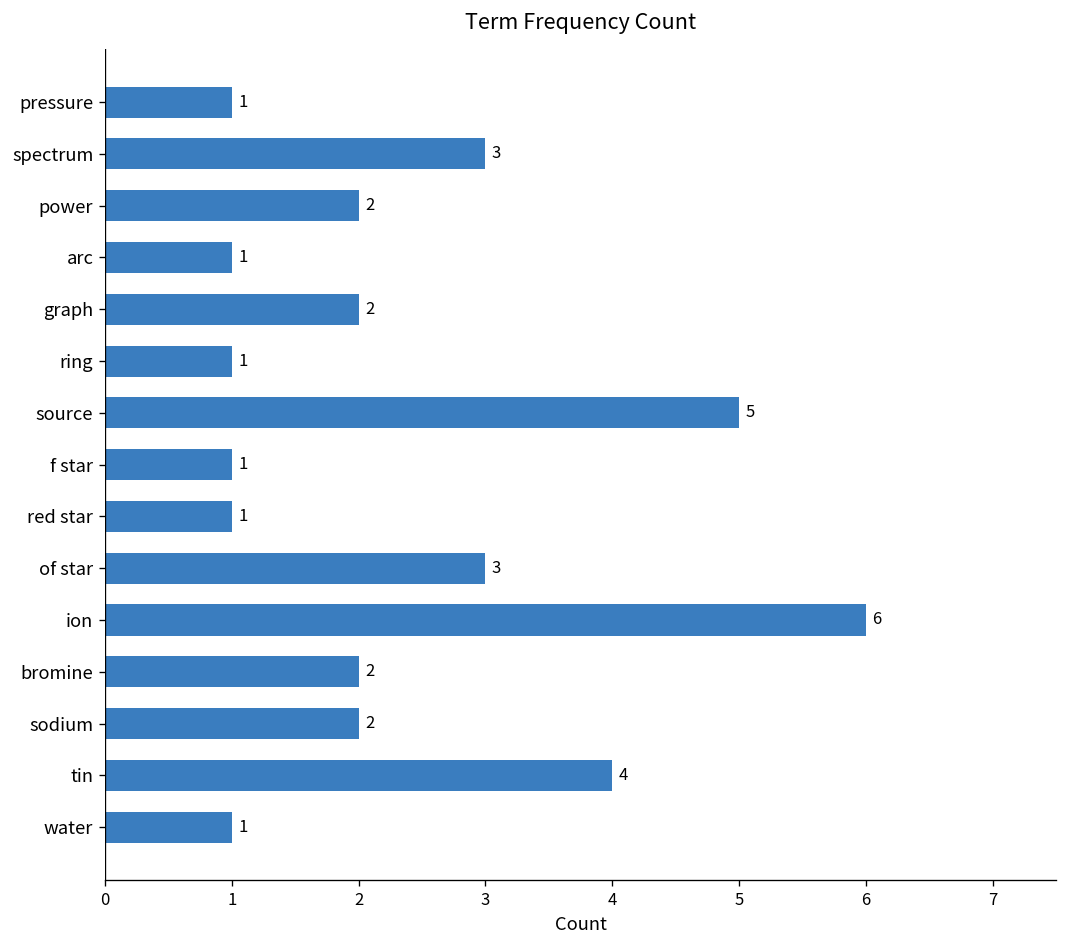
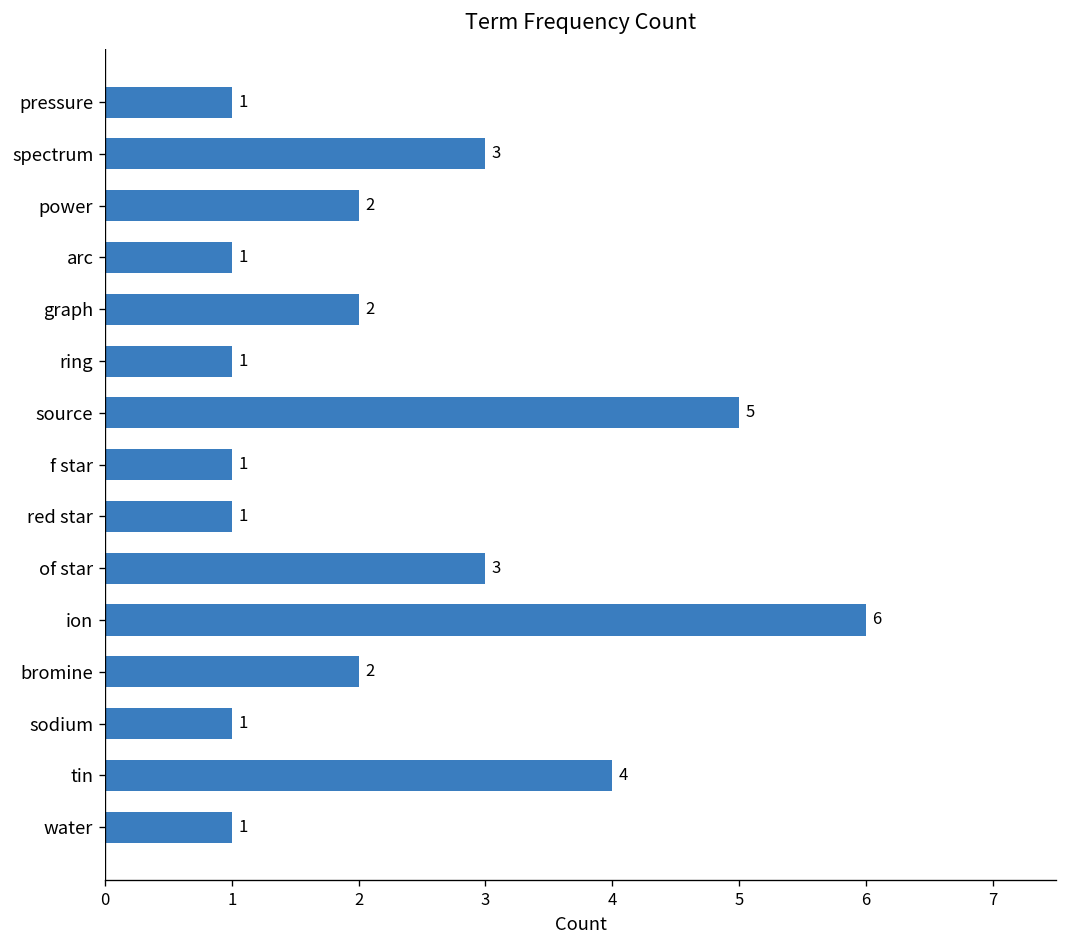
  {
    "pressure": 1,
    "spectrum": 3,
    "power": 2,
    "arc": 1,
    "graph": 2,
    "ring": 1,
    "source": 5,
    "f star": 1,
    "red star": 1,
    "of star": 3,
    "ion": 6,
    "bromine": 2,
-   "sodium": 2,
+   "sodium": 1,
    "tin": 4,
    "water": 1
  }
